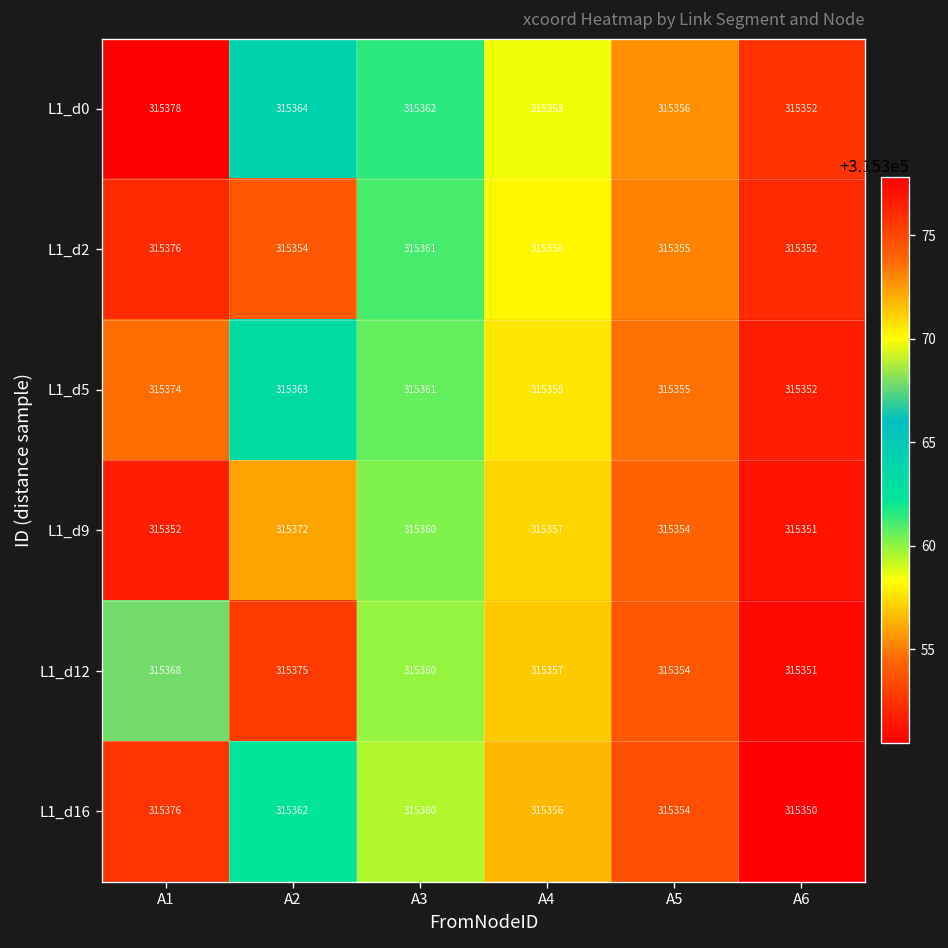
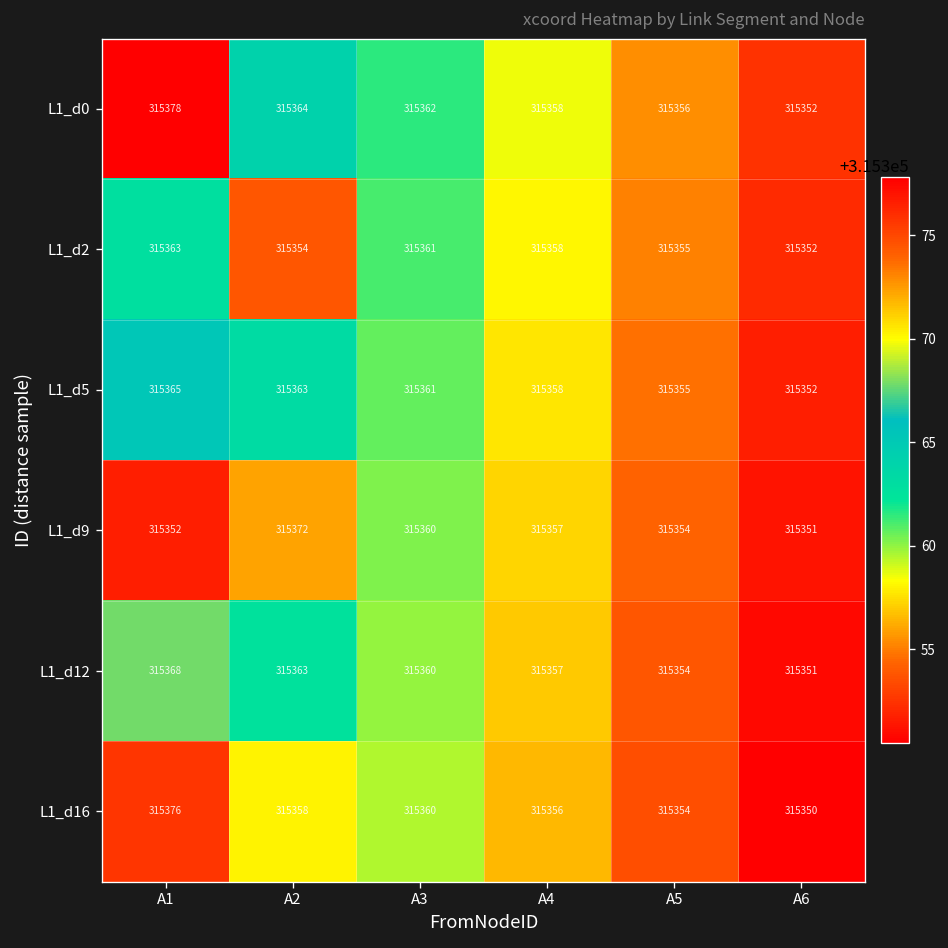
  {
    "L1_d0": {
      "A1": 315378,
      "A2": 315364,
      "A3": 315362,
      "A4": 315358,
      "A5": 315356,
      "A6": 315352
    },
    "L1_d2": {
-     "A1": 315376,
+     "A1": 315363,
      "A2": 315354,
      "A3": 315361,
      "A4": 315358,
      "A5": 315355,
      "A6": 315352
    },
    "L1_d5": {
-     "A1": 315374,
+     "A1": 315365,
      "A2": 315363,
      "A3": 315361,
      "A4": 315358,
      "A5": 315355,
      "A6": 315352
    },
    "L1_d9": {
      "A1": 315352,
      "A2": 315372,
      "A3": 315360,
      "A4": 315357,
      "A5": 315354,
      "A6": 315351
    },
    "L1_d12": {
      "A1": 315368,
-     "A2": 315375,
+     "A2": 315363,
      "A3": 315360,
      "A4": 315357,
      "A5": 315354,
      "A6": 315351
    },
    "L1_d16": {
      "A1": 315376,
-     "A2": 315362,
+     "A2": 315358,
      "A3": 315360,
      "A4": 315356,
      "A5": 315354,
      "A6": 315350
    }
  }
